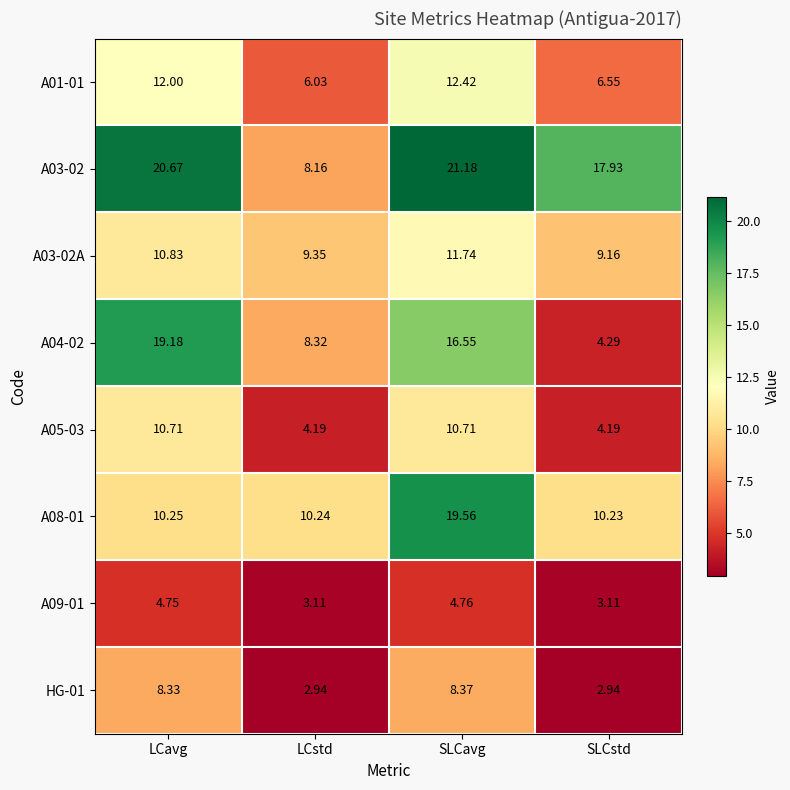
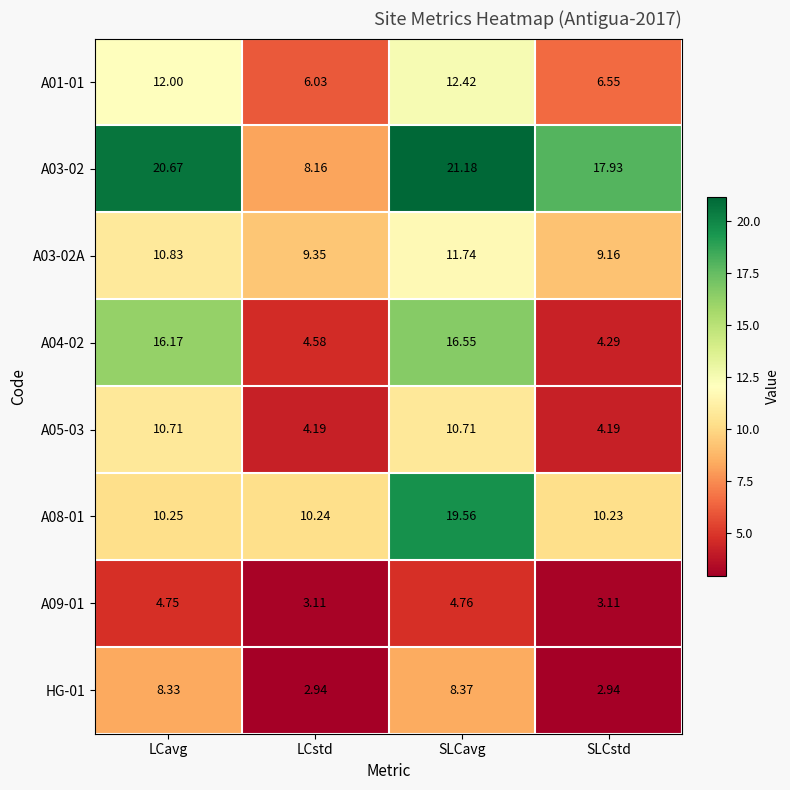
  {
    "A01-01": {
      "LCavg": 12.00,
      "LCstd": 6.03,
      "SLCavg": 12.42,
      "SLCstd": 6.55
    },
    "A03-02": {
      "LCavg": 20.67,
      "LCstd": 8.16,
      "SLCavg": 21.18,
      "SLCstd": 17.93
    },
    "A03-02A": {
      "LCavg": 10.83,
      "LCstd": 9.35,
      "SLCavg": 11.74,
      "SLCstd": 9.16
    },
    "A04-02": {
-     "LCavg": 19.18,
-     "LCstd": 8.32,
+     "LCavg": 16.17,
+     "LCstd": 4.58,
      "SLCavg": 16.55,
      "SLCstd": 4.29
    },
    "A05-03": {
      "LCavg": 10.71,
      "LCstd": 4.19,
      "SLCavg": 10.71,
      "SLCstd": 4.19
    },
    "A08-01": {
      "LCavg": 10.25,
      "LCstd": 10.24,
      "SLCavg": 19.56,
      "SLCstd": 10.23
    },
    "A09-01": {
      "LCavg": 4.75,
      "LCstd": 3.11,
      "SLCavg": 4.76,
      "SLCstd": 3.11
    },
    "HG-01": {
      "LCavg": 8.33,
      "LCstd": 2.94,
      "SLCavg": 8.37,
      "SLCstd": 2.94
    }
  }
